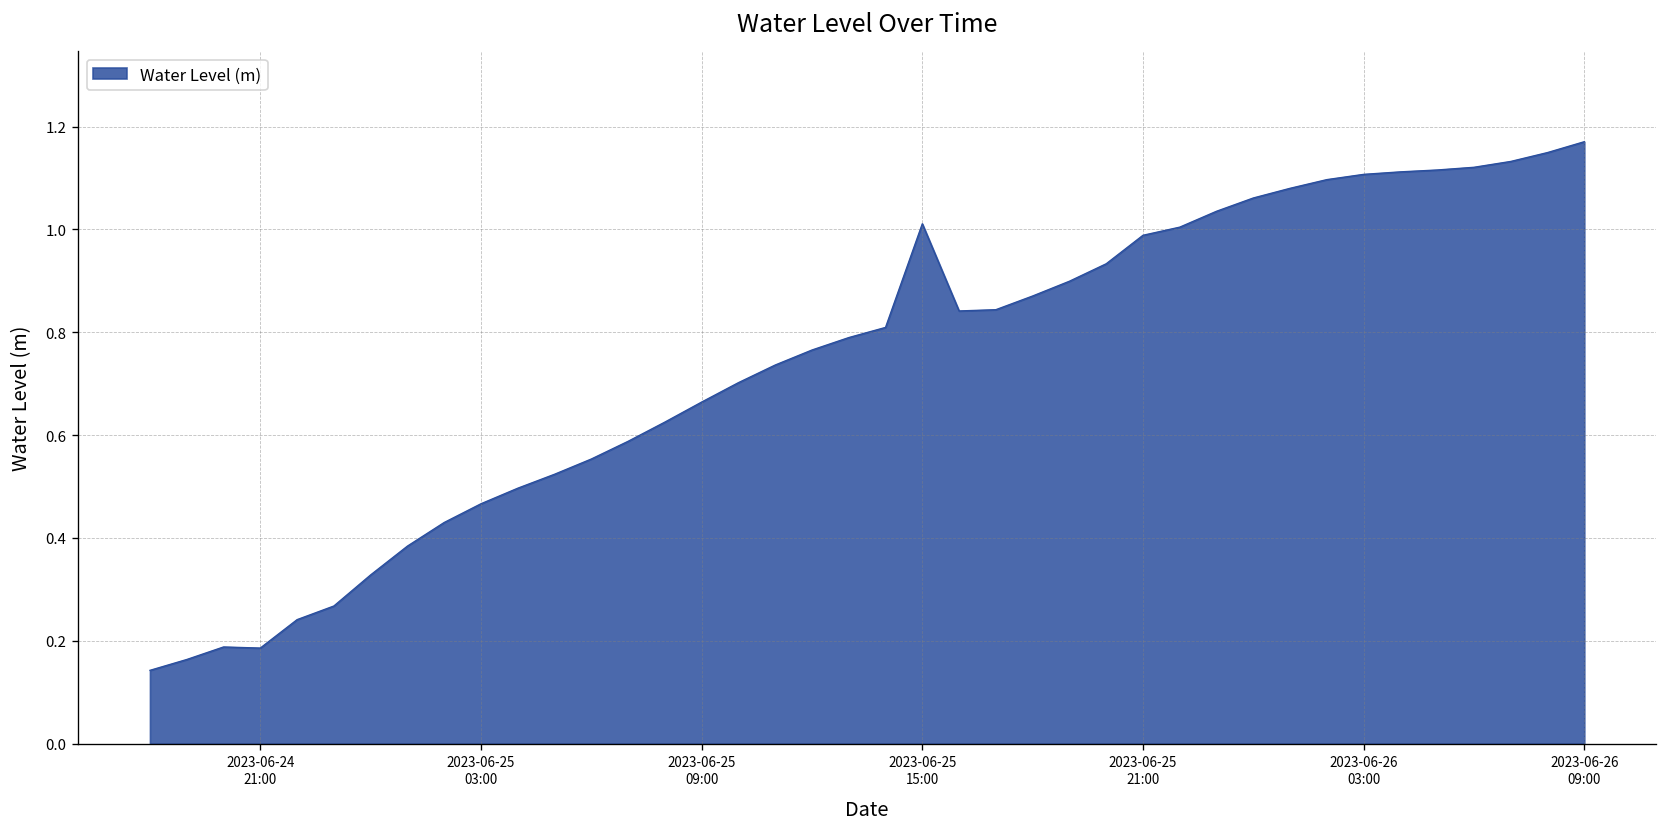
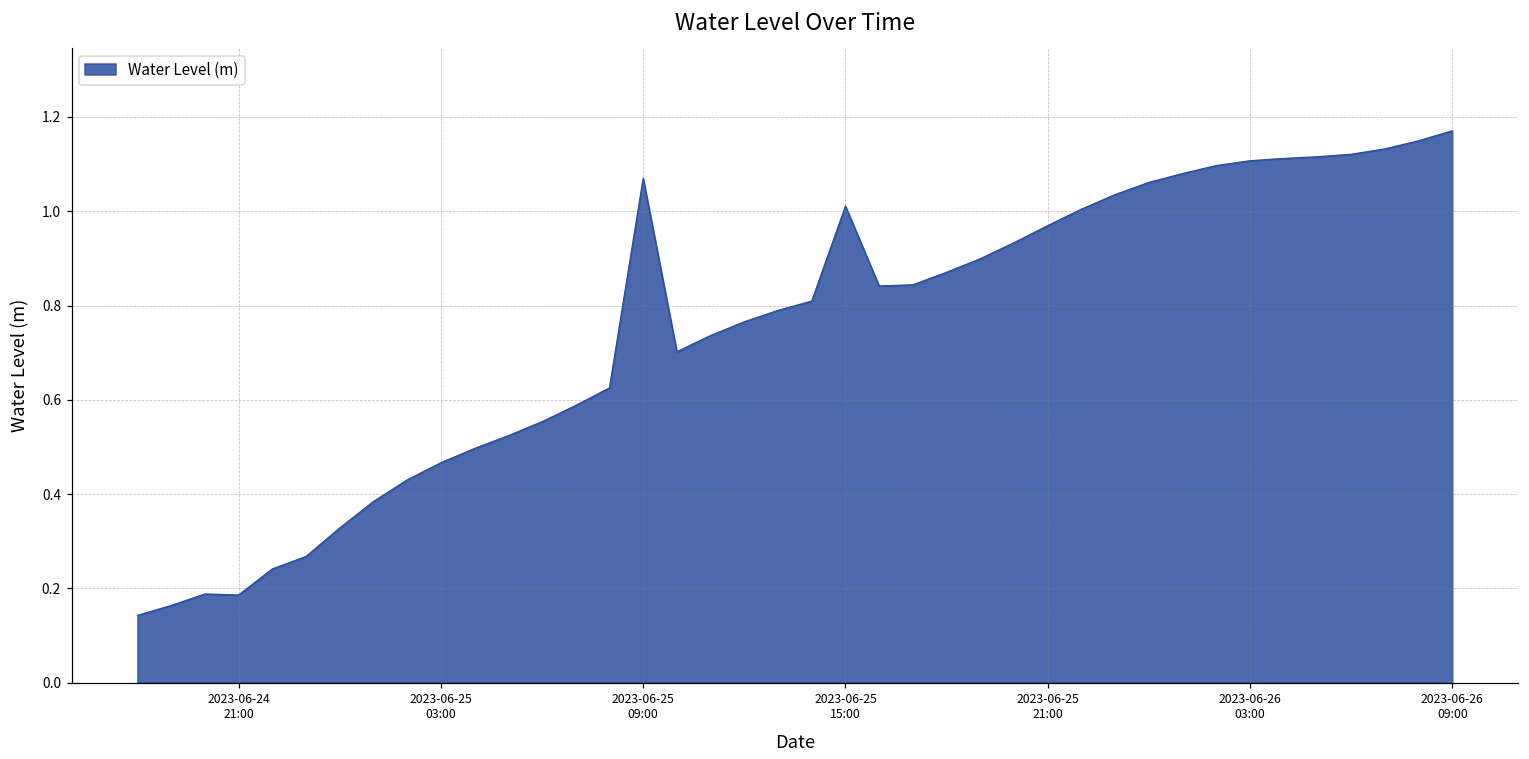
  {
    "2023-06-24 21:00": 0.19,
    "2023-06-25 03:00": 0.47,
-   "2023-06-25 09:00": 0.66,
+   "2023-06-25 09:00": 1.07,
    "2023-06-25 15:00": 1.01,
-   "2023-06-25 21:00": 0.99,
+   "2023-06-25 21:00": 0.97,
    "2023-06-26 03:00": 1.11,
    "2023-06-26 09:00": 1.17
  }
